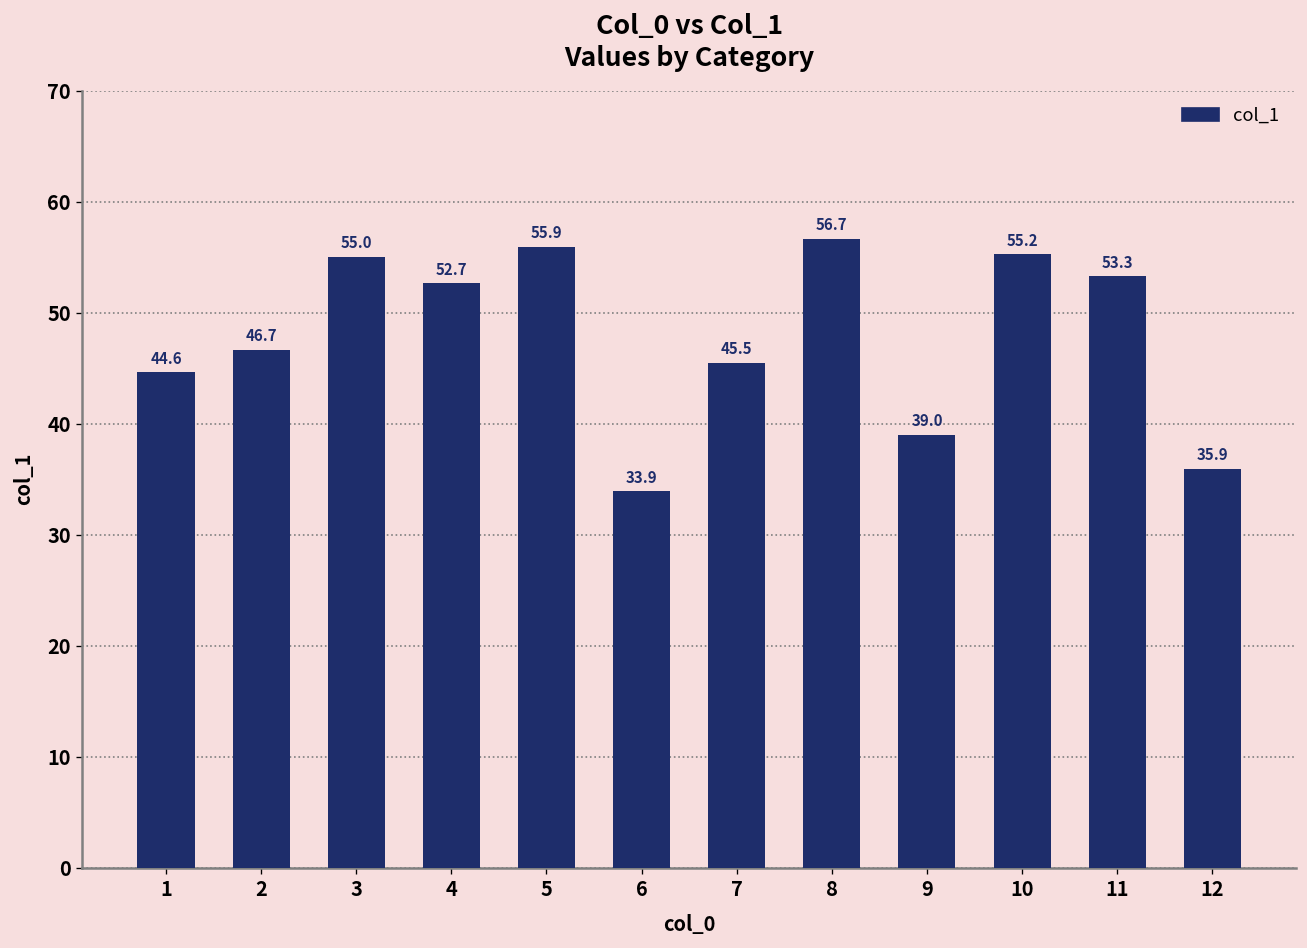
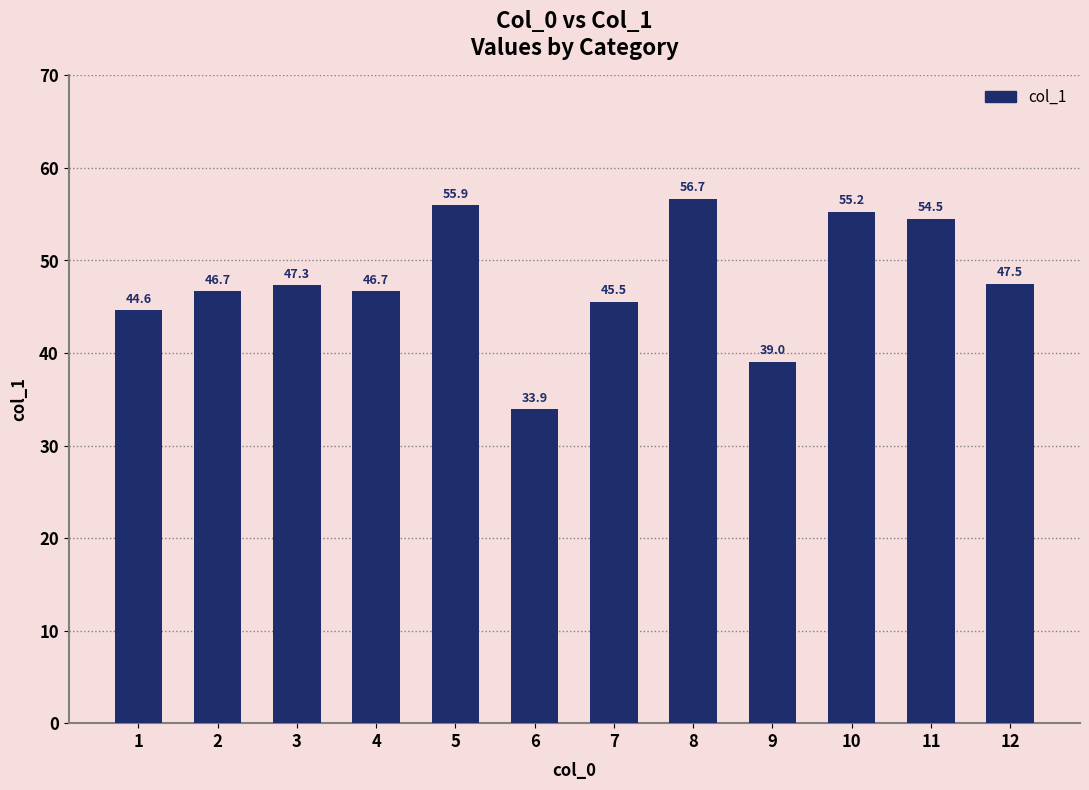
  {
    "1": 44.6,
    "2": 46.7,
-   "3": 55.0,
-   "4": 52.7,
+   "3": 47.3,
+   "4": 46.7,
    "5": 55.9,
    "6": 33.9,
    "7": 45.5,
    "8": 56.7,
    "9": 39.0,
    "10": 55.2,
-   "11": 53.3,
-   "12": 35.9
+   "11": 54.5,
+   "12": 47.5
  }
